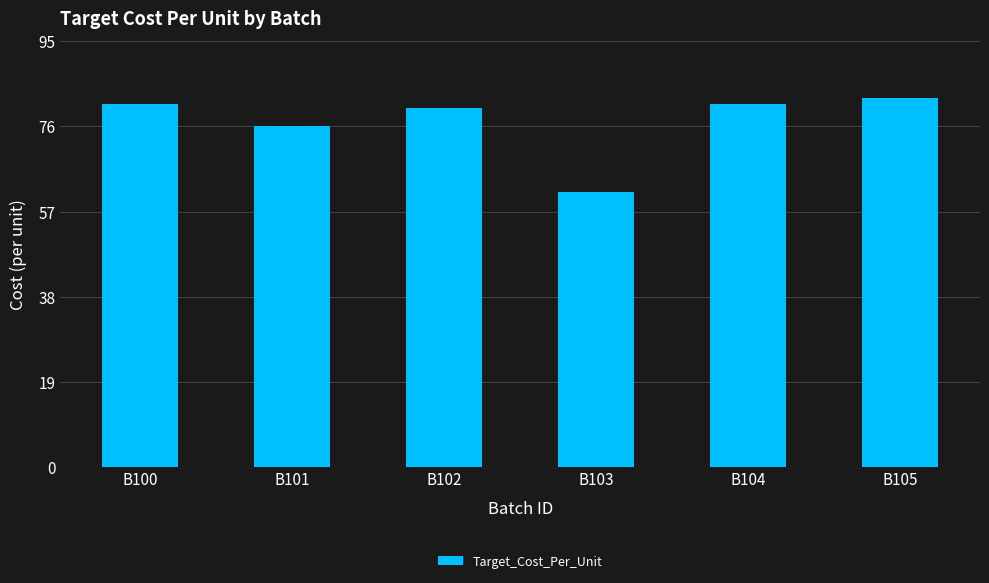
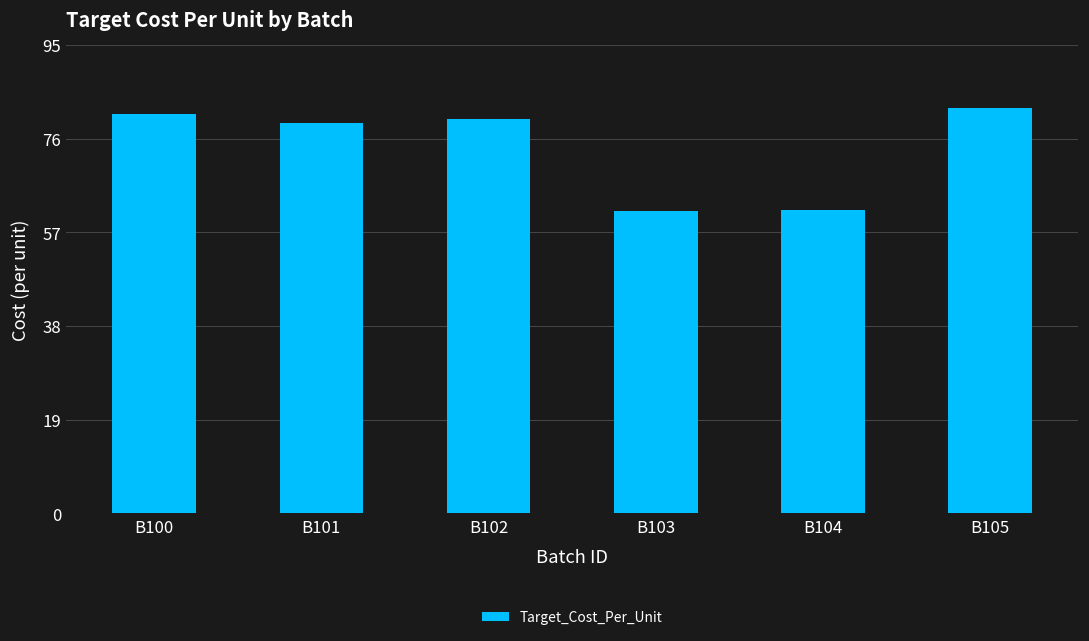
  {
    "B100": 81,
-   "B101": 76,
+   "B101": 79,
    "B102": 80,
    "B103": 61,
-   "B104": 81,
+   "B104": 62,
    "B105": 82
  }
